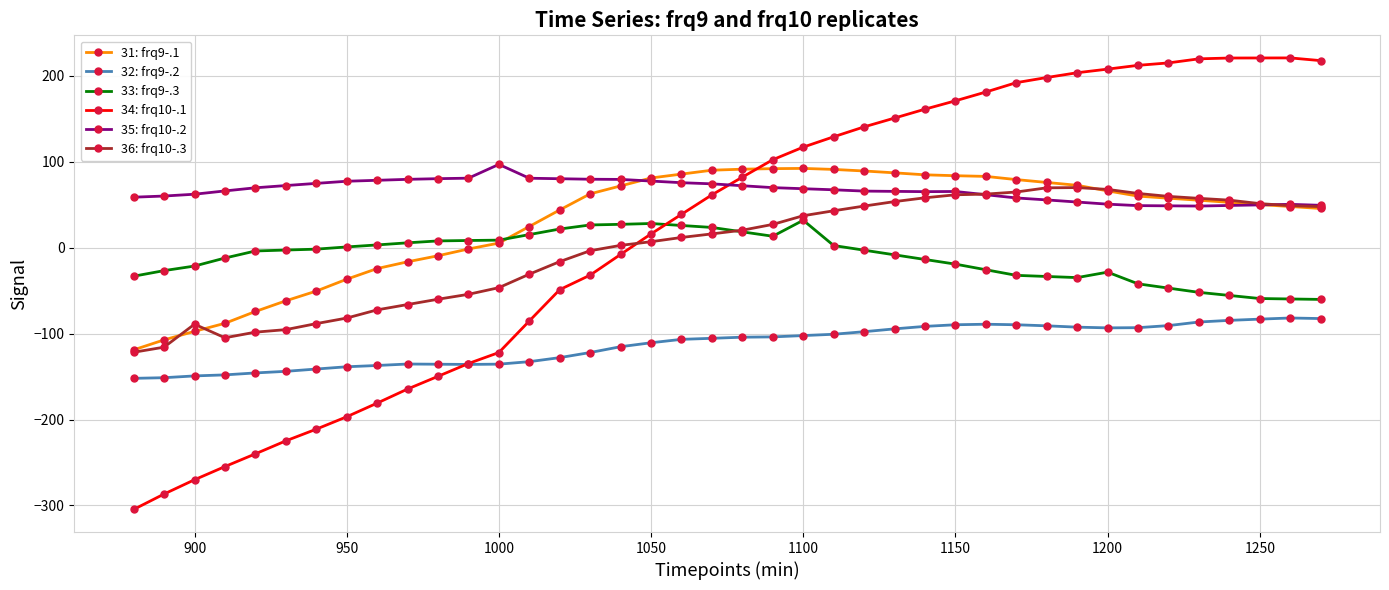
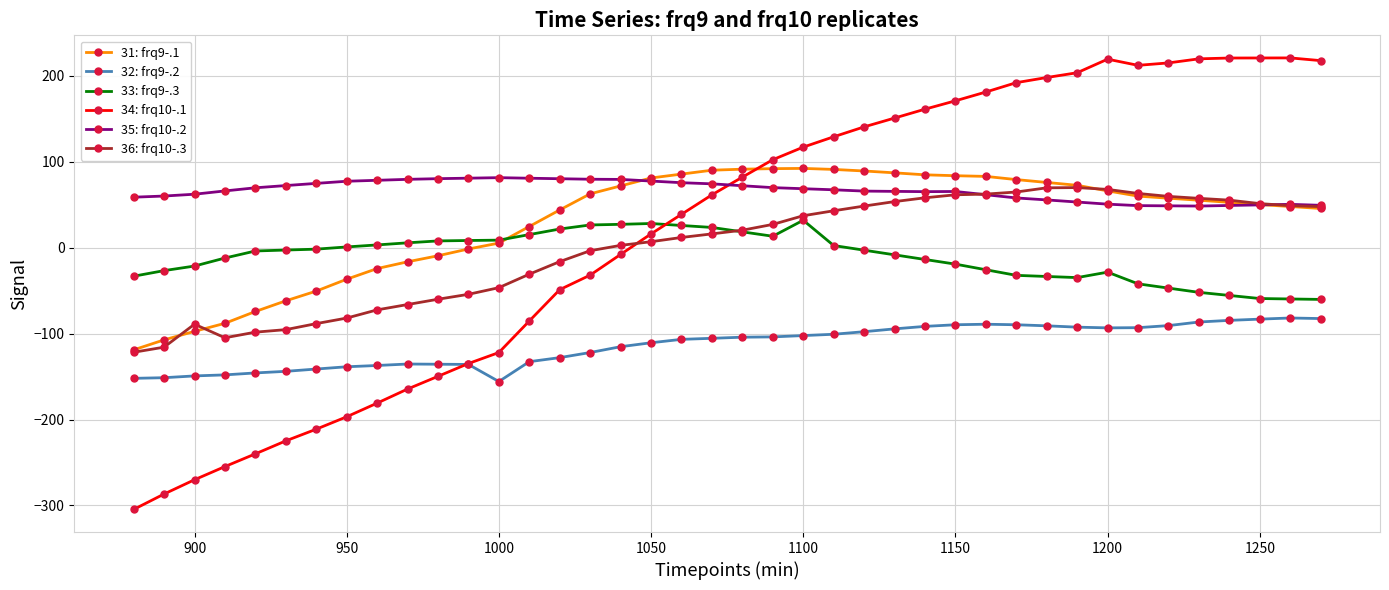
  {
    "31: frq9-.1": {
      "900": -100,
      "950": -40,
      "1000": 10,
      "1050": 80,
      "1100": 90,
      "1150": 80
    },
    "32: frq9-.2": {
      "900": -150,
      "950": -140,
-     "1000": -140,
+     "1000": -160,
      "1050": -110,
      "1100": -100,
      "1150": -90,
      "1200": -90,
      "1250": -80
    },
    "33: frq9-.3": {
      "900": -20,
      "950": 0,
      "1000": 10,
      "1050": 30,
      "1100": 30,
      "1150": -20,
      "1200": -30,
      "1250": -60
    },
    "34: frq10-.1": {
      "900": -270,
      "950": -200,
      "1000": -120,
      "1050": 20,
      "1100": 120,
      "1150": 170,
-     "1200": 210,
+     "1200": 220,
      "1250": 220
    },
    "35: frq10-.2": {
      "900": 60,
      "950": 80,
-     "1000": 100,
+     "1000": 80,
      "1050": 80,
      "1100": 70,
      "1150": 70,
      "1200": 50
    },
    "36: frq10-.3": {
      "900": -90,
      "950": -80,
      "1000": -50,
      "1050": 10,
      "1100": 40,
      "1150": 60
    }
  }
